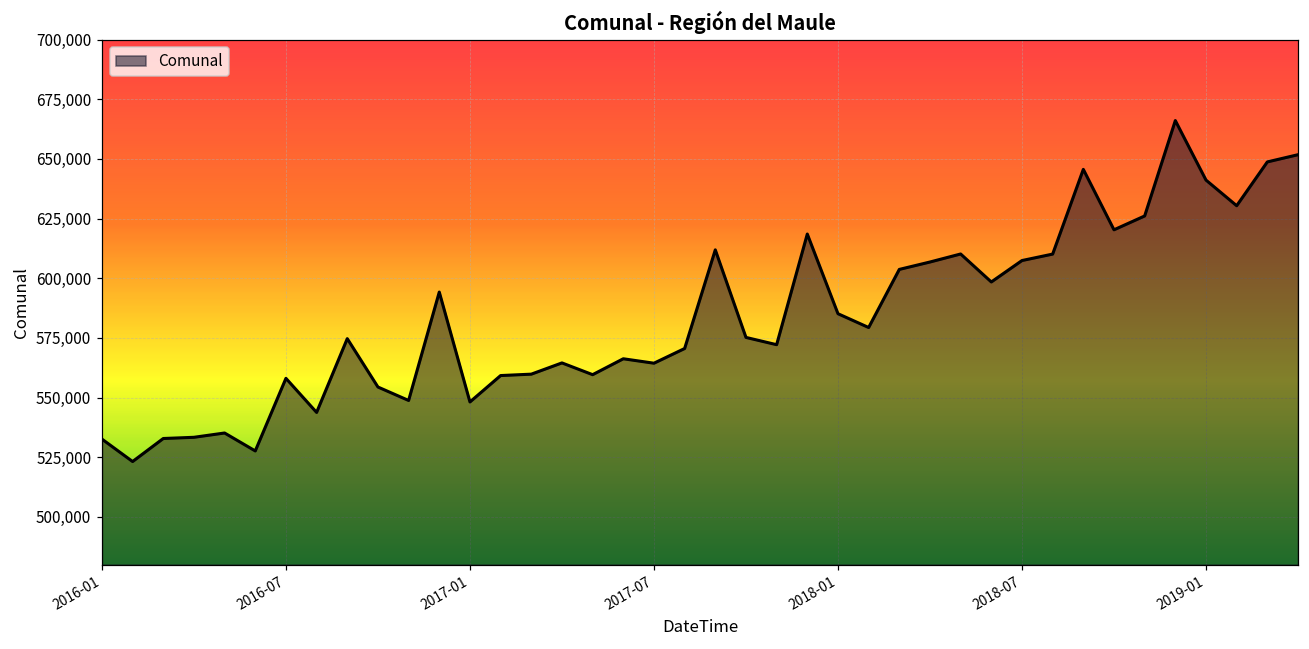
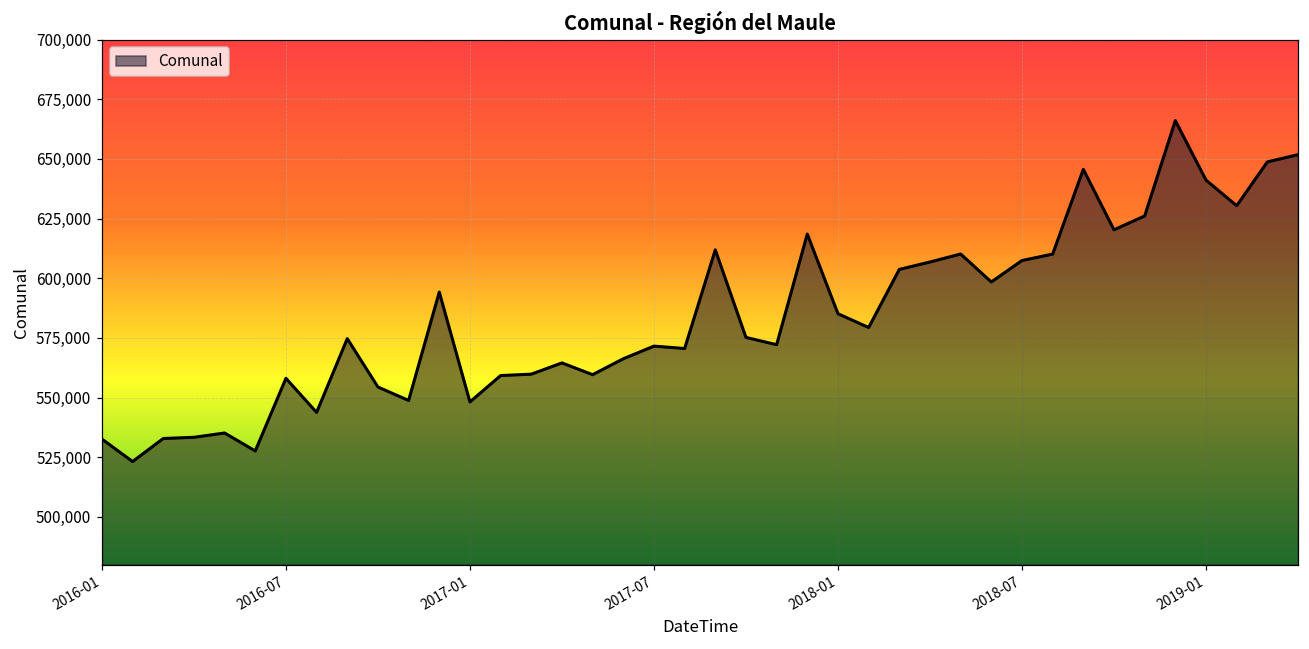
  {
    "2016-01": "533,000",
    "2016-07": "558,000",
    "2017-01": "548,000",
-   "2017-07": "564,000",
+   "2017-07": "572,000",
    "2018-01": "585,000",
    "2018-07": "607,000",
    "2019-01": "641,000"
  }
